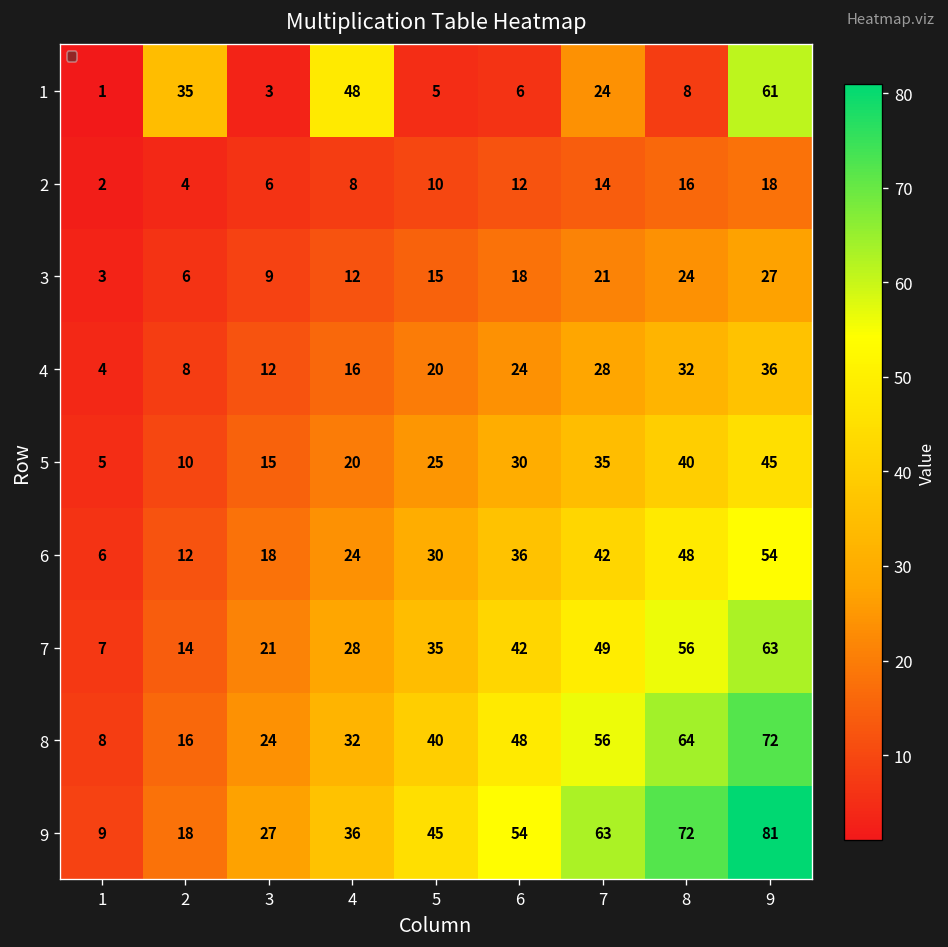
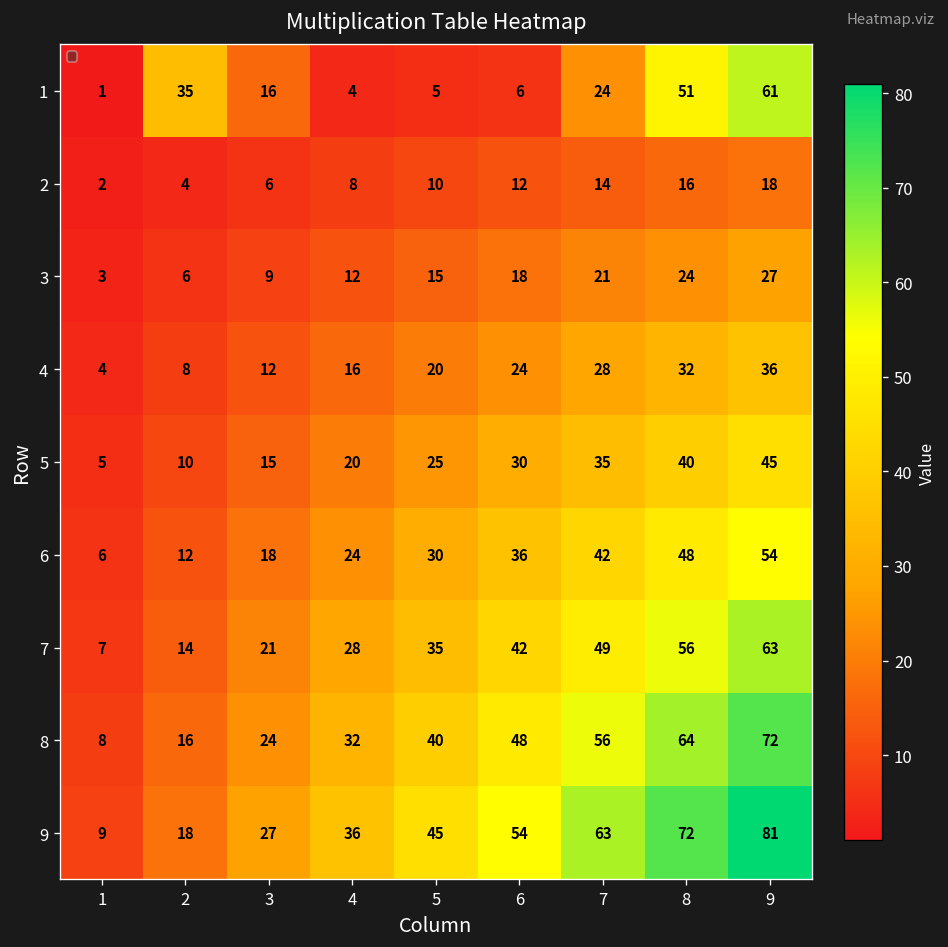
  {
    "1": {
      "1": 1,
      "2": 35,
-     "3": 3,
-     "4": 48,
+     "3": 16,
+     "4": 4,
      "5": 5,
      "6": 6,
      "7": 24,
-     "8": 8,
+     "8": 51,
      "9": 61
    },
    "2": {
      "1": 2,
      "2": 4,
      "3": 6,
      "4": 8,
      "5": 10,
      "6": 12,
      "7": 14,
      "8": 16,
      "9": 18
    },
    "3": {
      "1": 3,
      "2": 6,
      "3": 9,
      "4": 12,
      "5": 15,
      "6": 18,
      "7": 21,
      "8": 24,
      "9": 27
    },
    "4": {
      "1": 4,
      "2": 8,
      "3": 12,
      "4": 16,
      "5": 20,
      "6": 24,
      "7": 28,
      "8": 32,
      "9": 36
    },
    "5": {
      "1": 5,
      "2": 10,
      "3": 15,
      "4": 20,
      "5": 25,
      "6": 30,
      "7": 35,
      "8": 40,
      "9": 45
    },
    "6": {
      "1": 6,
      "2": 12,
      "3": 18,
      "4": 24,
      "5": 30,
      "6": 36,
      "7": 42,
      "8": 48,
      "9": 54
    },
    "7": {
      "1": 7,
      "2": 14,
      "3": 21,
      "4": 28,
      "5": 35,
      "6": 42,
      "7": 49,
      "8": 56,
      "9": 63
    },
    "8": {
      "1": 8,
      "2": 16,
      "3": 24,
      "4": 32,
      "5": 40,
      "6": 48,
      "7": 56,
      "8": 64,
      "9": 72
    },
    "9": {
      "1": 9,
      "2": 18,
      "3": 27,
      "4": 36,
      "5": 45,
      "6": 54,
      "7": 63,
      "8": 72,
      "9": 81
    }
  }
